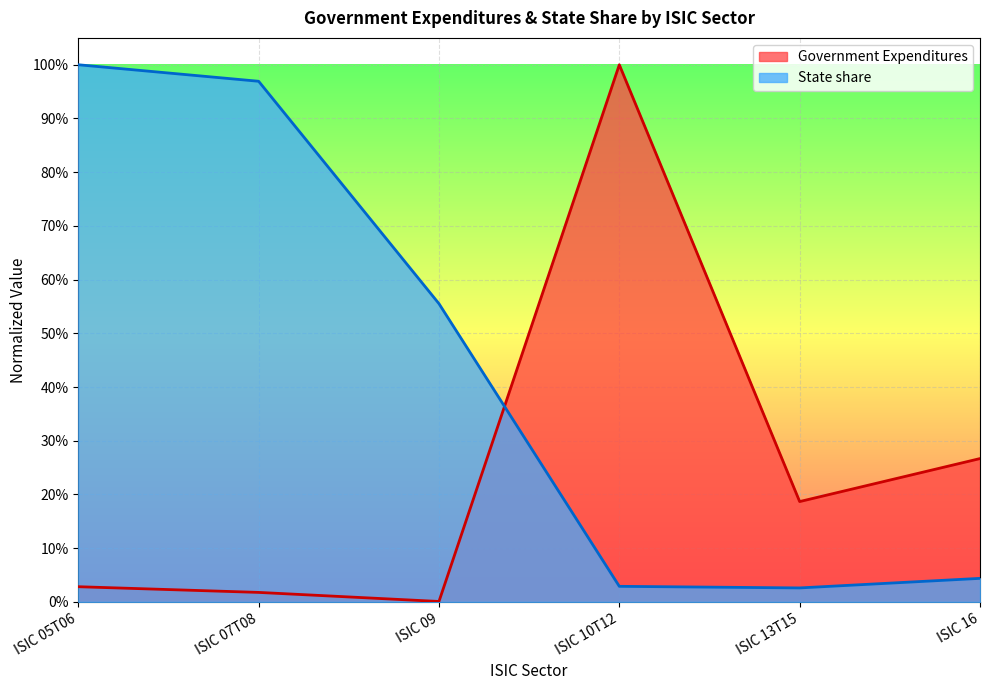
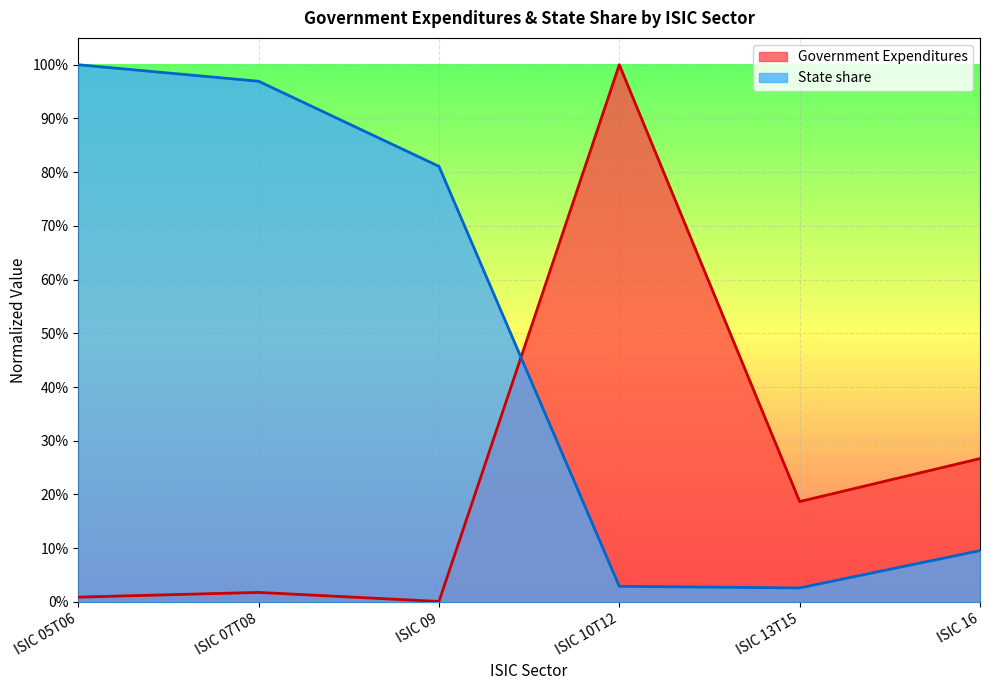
  {
    "Government Expenditures": {
-     "ISIC 05T06": "3%",
+     "ISIC 05T06": "1%",
      "ISIC 07T08": "2%",
      "ISIC 09": "0%",
      "ISIC 10T12": "100%",
      "ISIC 13T15": "19%",
      "ISIC 16": "27%"
    },
    "State share": {
      "ISIC 05T06": "100%",
      "ISIC 07T08": "97%",
-     "ISIC 09": "56%",
+     "ISIC 09": "81%",
      "ISIC 10T12": "3%",
      "ISIC 13T15": "3%",
-     "ISIC 16": "4%"
+     "ISIC 16": "10%"
    }
  }
